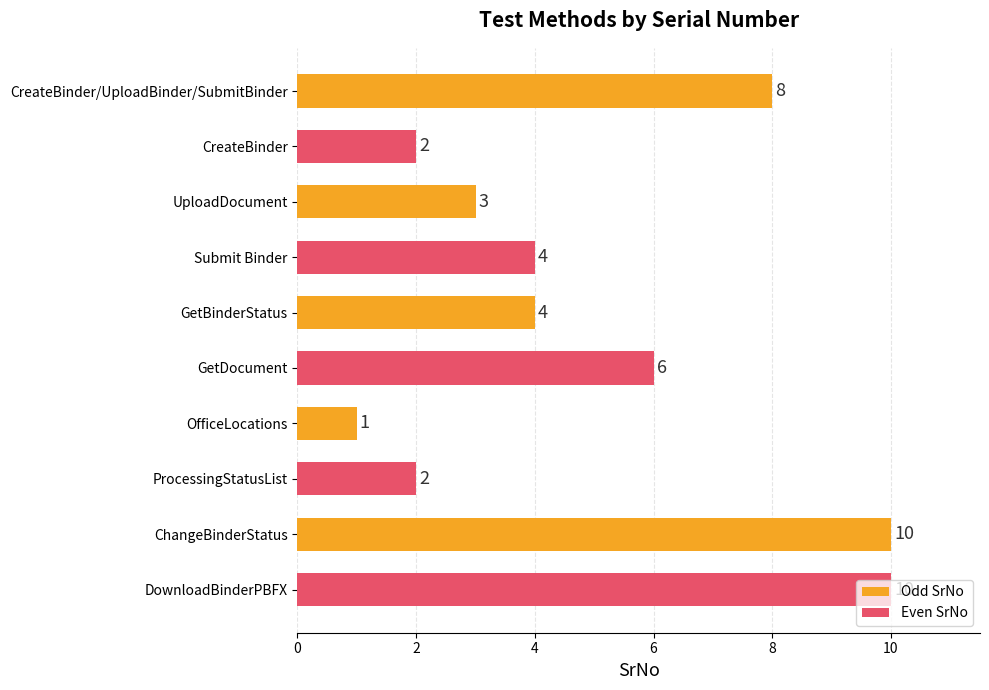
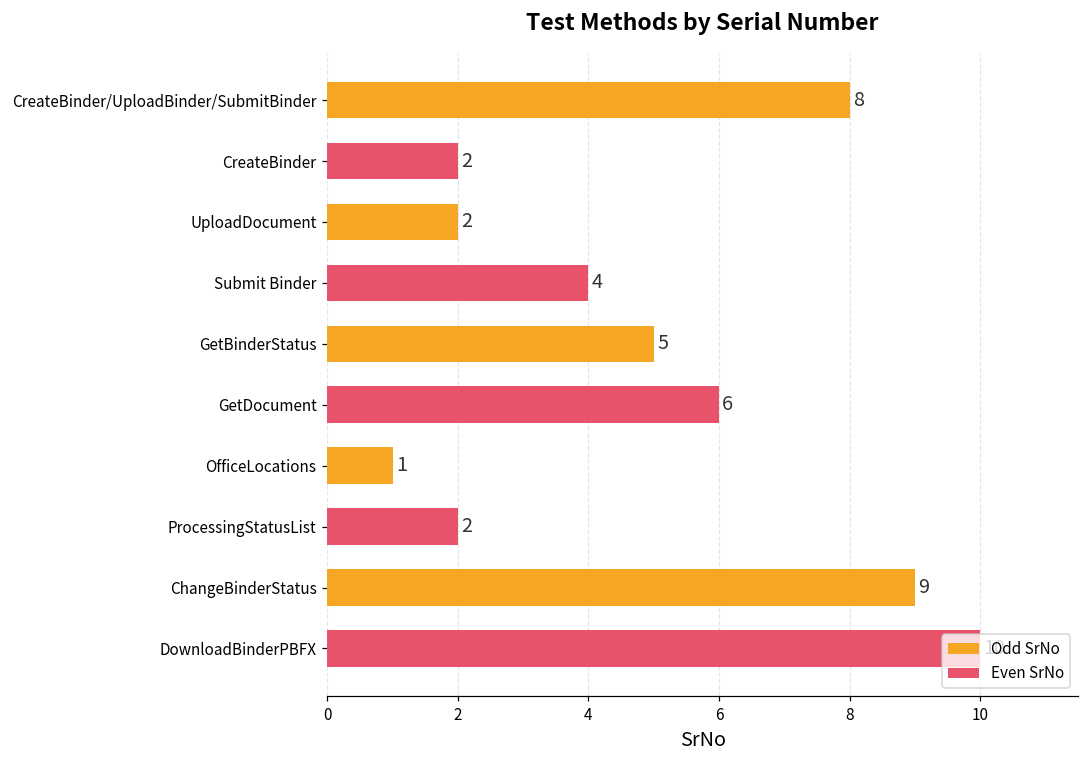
  {
    "CreateBinder/UploadBinder/SubmitBinder": 8,
    "CreateBinder": 2,
-   "UploadDocument": 3,
+   "UploadDocument": 2,
    "Submit Binder": 4,
-   "GetBinderStatus": 4,
+   "GetBinderStatus": 5,
    "GetDocument": 6,
    "OfficeLocations": 1,
    "ProcessingStatusList": 2,
-   "ChangeBinderStatus": 10
+   "ChangeBinderStatus": 9
  }
